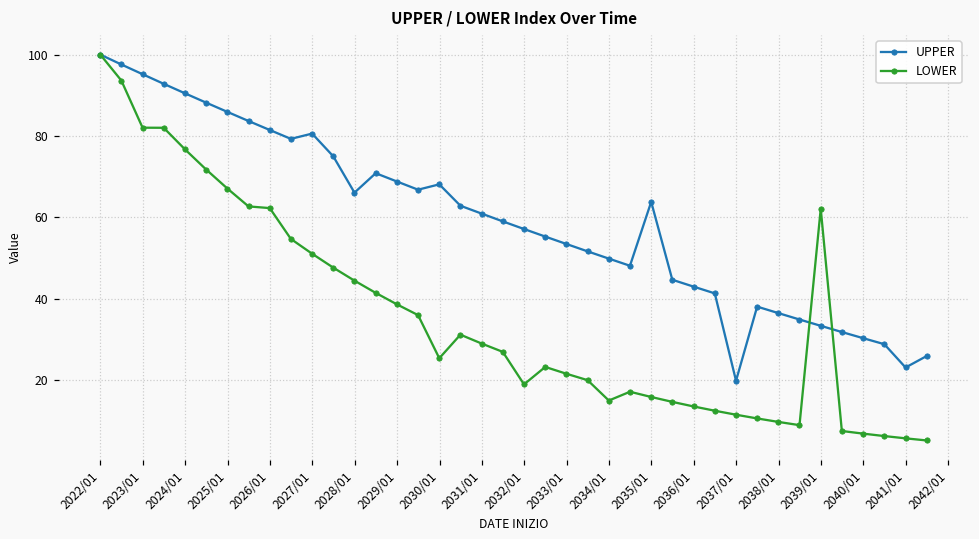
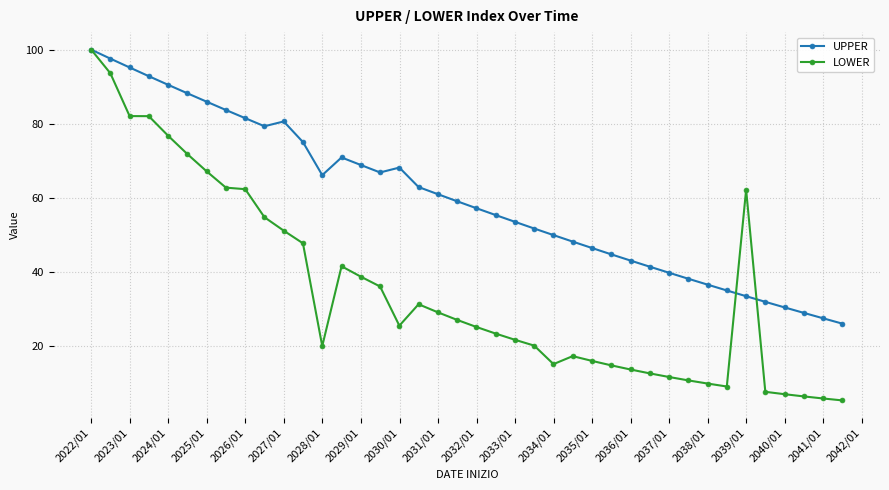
  {
    "UPPER": {
      "2023/01": 95,
      "2024/01": 90,
      "2025/01": 86,
      "2026/01": 81,
      "2027/01": 81,
      "2028/01": 66,
      "2029/01": 69,
      "2030/01": 68,
      "2031/01": 61,
      "2032/01": 57,
      "2033/01": 53,
      "2034/01": 50,
-     "2035/01": 64,
+     "2035/01": 46,
      "2036/01": 43,
-     "2037/01": 20,
+     "2037/01": 40,
      "2038/01": 36,
      "2039/01": 33,
      "2040/01": 30,
-     "2041/01": 23
+     "2041/01": 27
    },
    "LOWER": {
      "2023/01": 82,
      "2024/01": 77,
      "2025/01": 67,
      "2026/01": 62,
      "2027/01": 51,
-     "2028/01": 44,
+     "2028/01": 20,
      "2029/01": 39,
      "2030/01": 25,
      "2031/01": 29,
-     "2032/01": 19,
+     "2032/01": 25,
      "2033/01": 22,
      "2034/01": 15,
      "2035/01": 16,
      "2036/01": 14,
      "2037/01": 12,
      "2038/01": 10,
      "2039/01": 62,
      "2040/01": 7,
      "2041/01": 6
    }
  }
